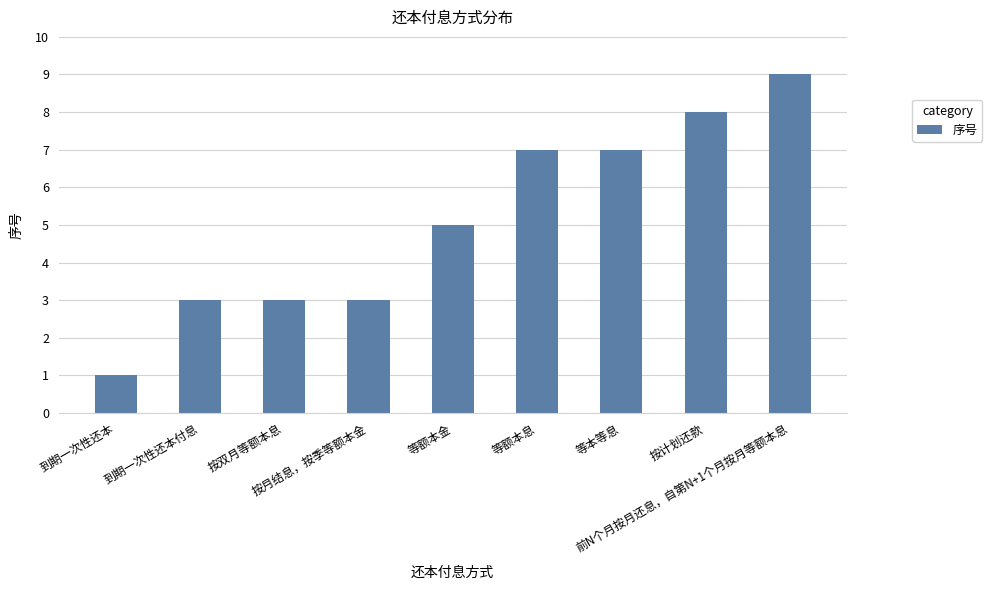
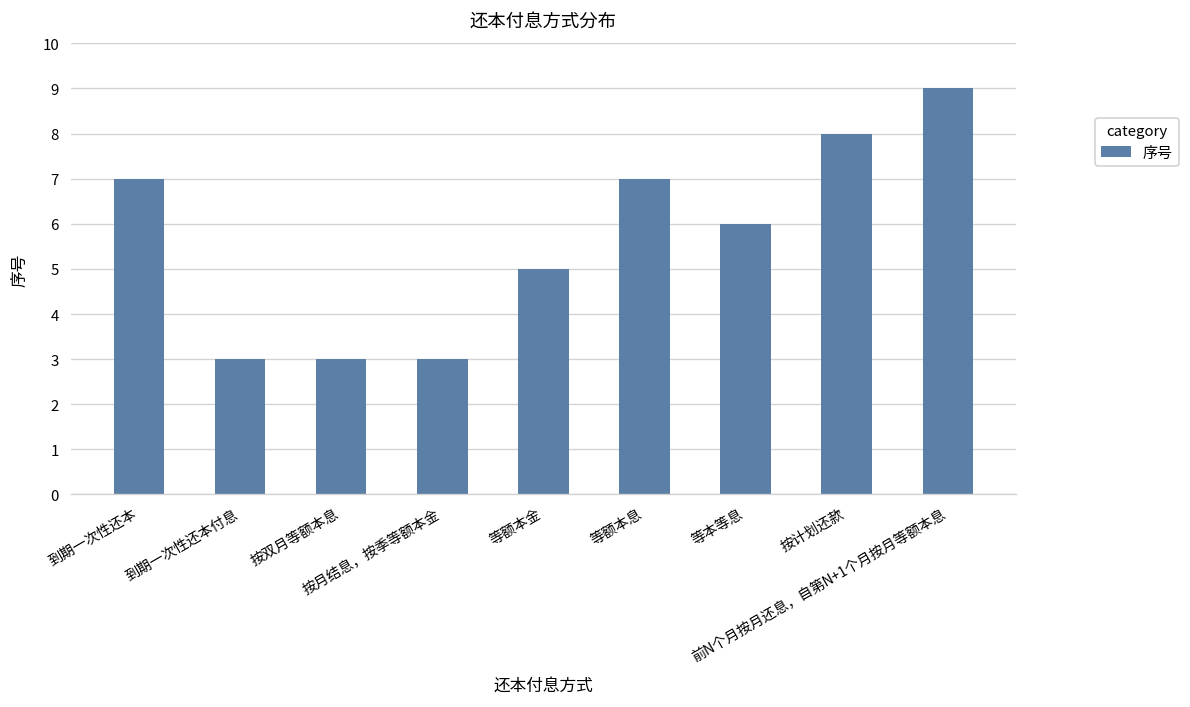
  {
-   "到期一次性还本": 1,
+   "到期一次性还本": 7,
    "到期一次性还本付息": 3,
    "按双月等额本息": 3,
    "按月结息，按季等额本金": 3,
    "等额本金": 5,
    "等额本息": 7,
-   "等本等息": 7,
+   "等本等息": 6,
    "按计划还款": 8,
    "前N个月按月还息，自第N+1个月按月等额本息": 9
  }
